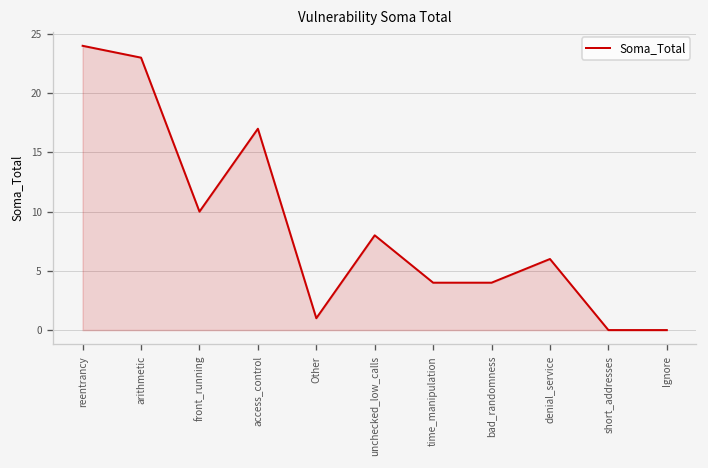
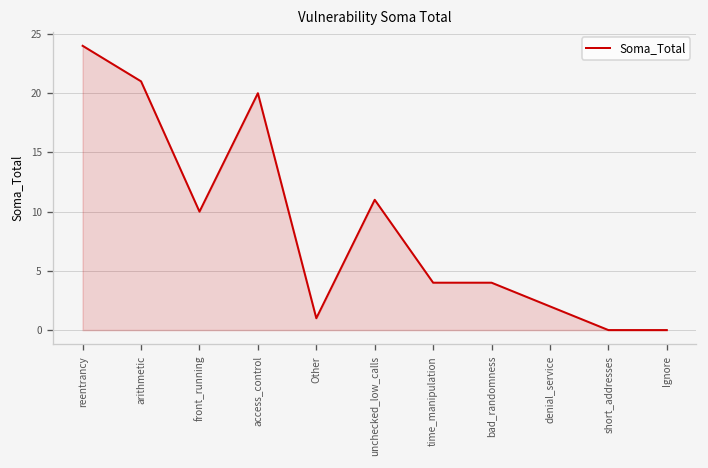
  {
    "reentrancy": 24,
-   "arithmetic": 23,
+   "arithmetic": 21,
    "front_running": 10,
-   "access_control": 17,
+   "access_control": 20,
    "Other": 1,
-   "unchecked_low_calls": 8,
+   "unchecked_low_calls": 11,
    "time_manipulation": 4,
    "bad_randomness": 4,
-   "denial_service": 6,
+   "denial_service": 2,
    "short_addresses": 0,
    "Ignore": 0
  }
